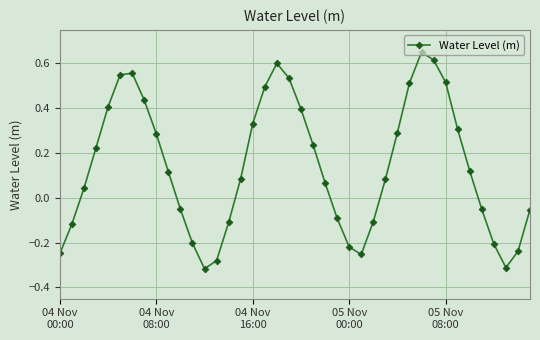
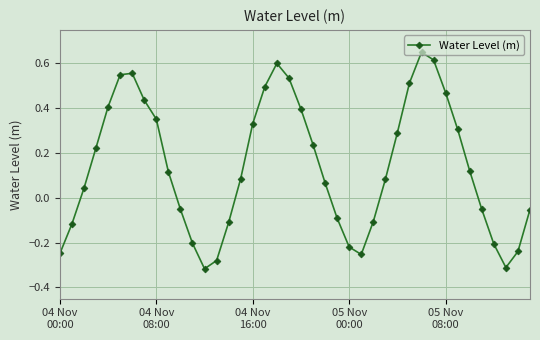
  {
    "04 Nov 00:00": -0.25,
-   "04 Nov 08:00": 0.29,
+   "04 Nov 08:00": 0.35,
    "04 Nov 16:00": 0.33,
    "05 Nov 00:00": -0.22,
-   "05 Nov 08:00": 0.52
+   "05 Nov 08:00": 0.47
  }
